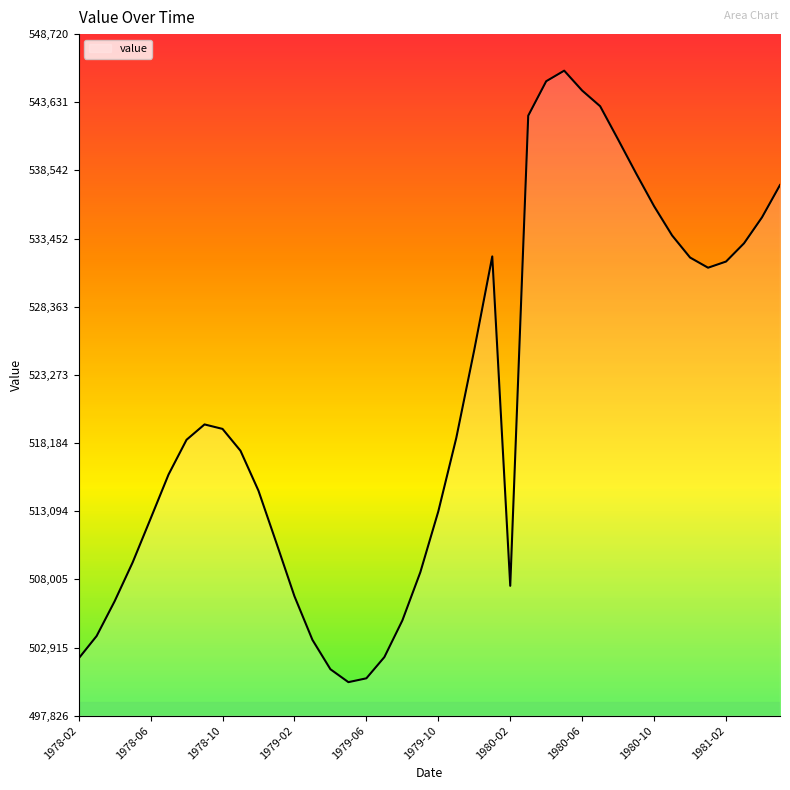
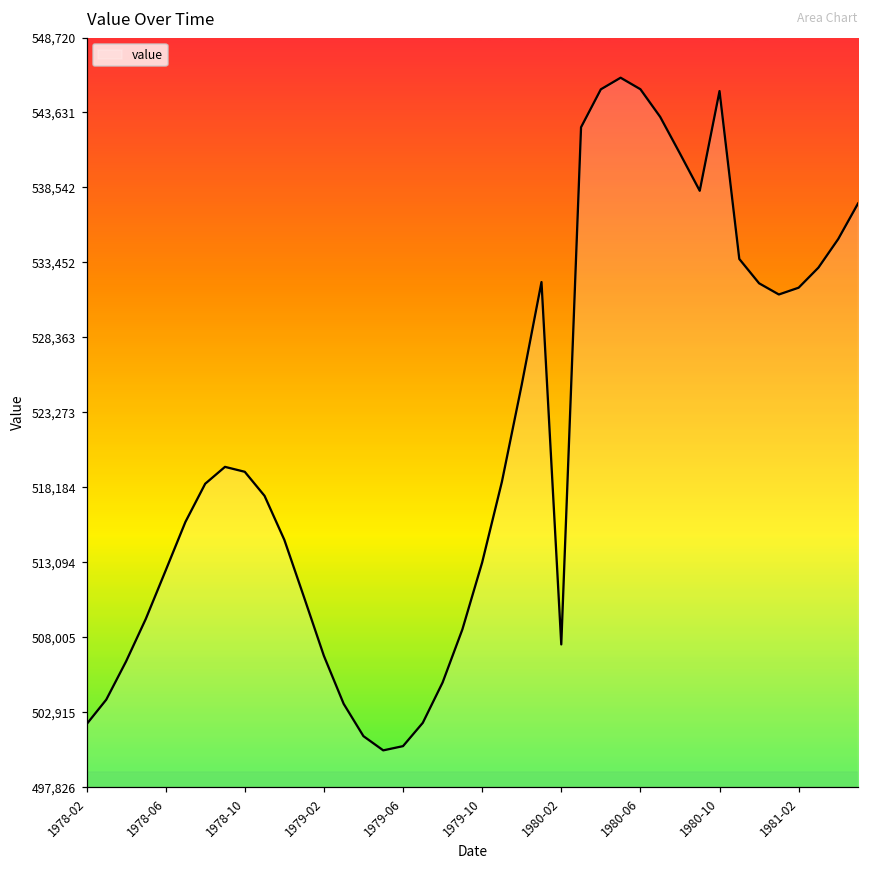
  {
    "1978-02": "502,100",
    "1978-06": "512,500",
    "1978-10": "519,200",
    "1979-02": "506,700",
    "1979-06": "500,600",
    "1979-10": "513,100",
    "1980-02": "507,500",
-   "1980-06": "544,500",
-   "1980-10": "535,900",
+   "1980-06": "545,200",
+   "1980-10": "545,100",
    "1981-02": "531,700"
  }
